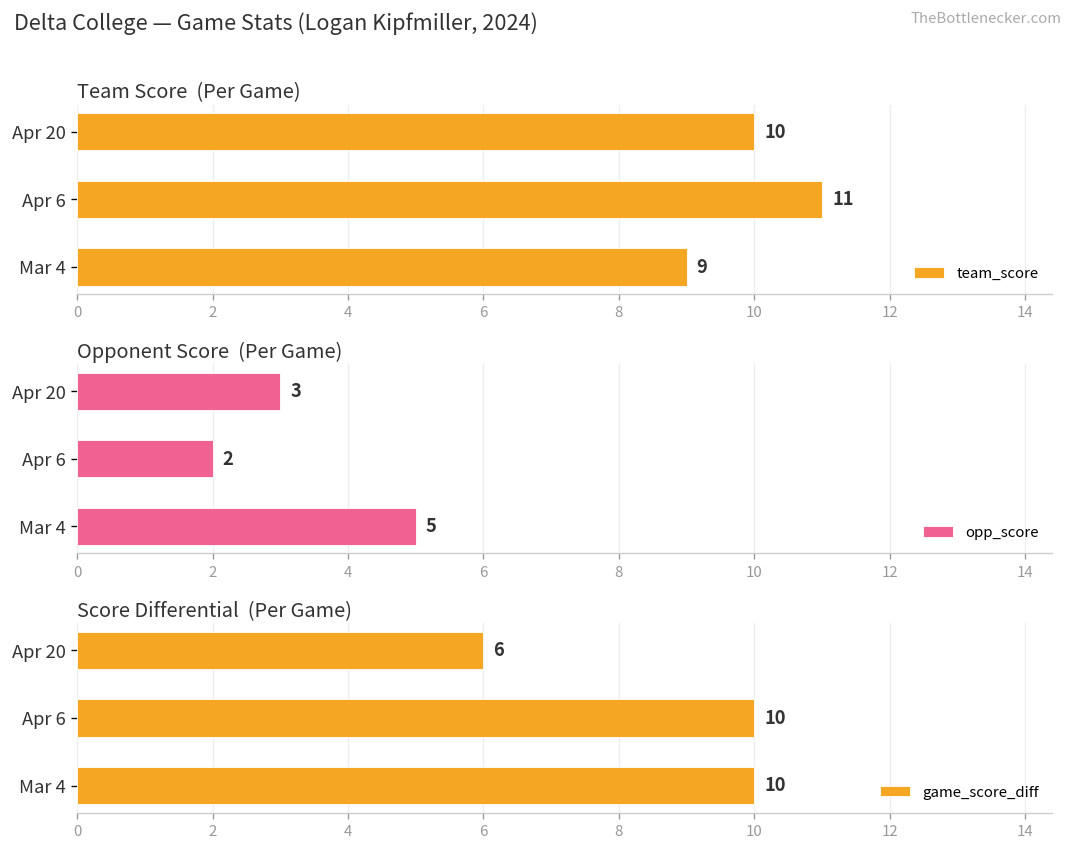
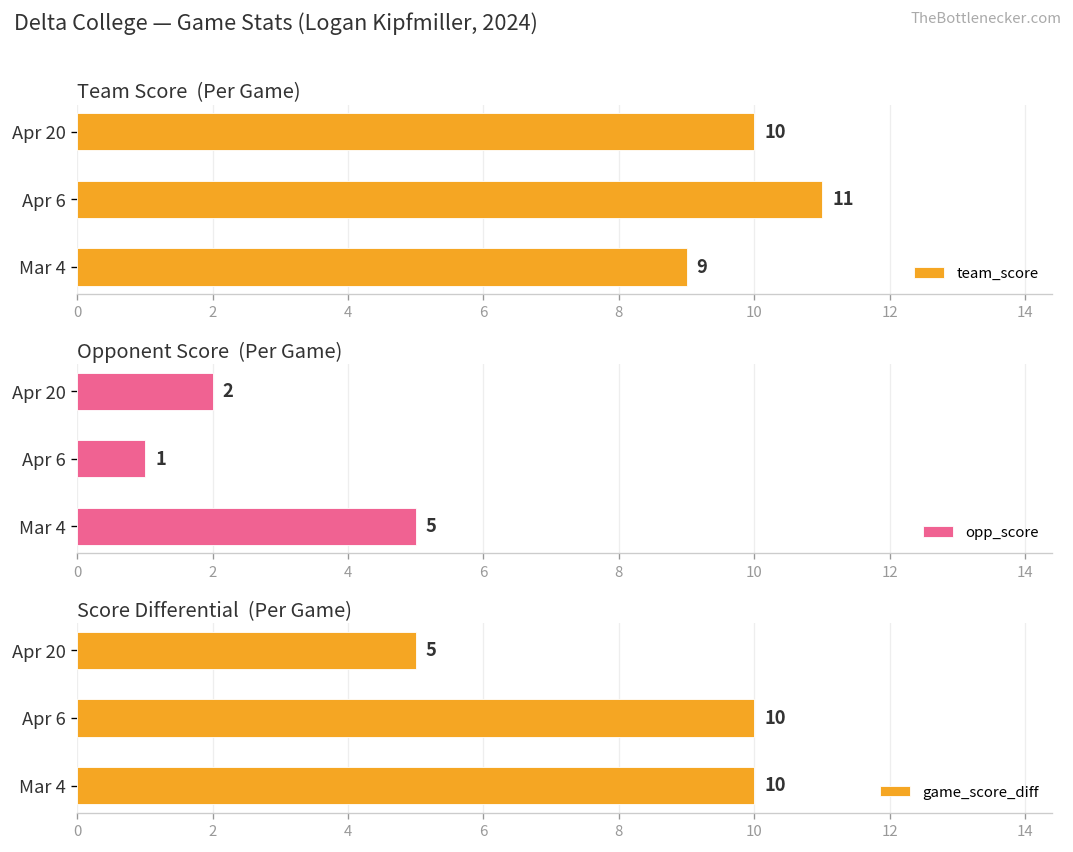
  {
    "Team Score (Per Game)": {
      "Apr 20": 10,
      "Apr 6": 11,
      "Mar 4": 9
    },
    "Opponent Score (Per Game)": {
-     "Apr 20": 3,
-     "Apr 6": 2,
+     "Apr 20": 2,
+     "Apr 6": 1,
      "Mar 4": 5
    },
    "Score Differential (Per Game)": {
-     "Apr 20": 6,
+     "Apr 20": 5,
      "Apr 6": 10,
      "Mar 4": 10
    }
  }
